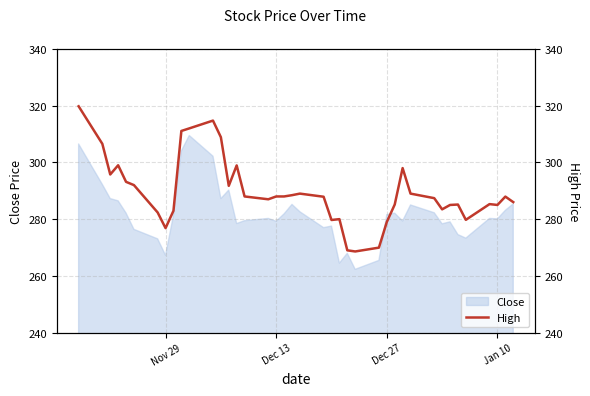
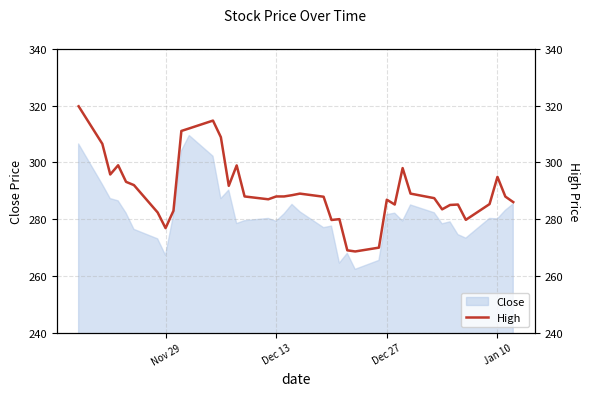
  {
    "Close": {
      "Nov 29": 267,
      "Dec 13": 279,
      "Dec 27": 282,
      "Jan 10": 280
    },
    "High": {
      "Nov 29": 277,
      "Dec 13": 288,
-     "Dec 27": 279,
-     "Jan 10": 285
+     "Dec 27": 287,
+     "Jan 10": 295
    }
  }
